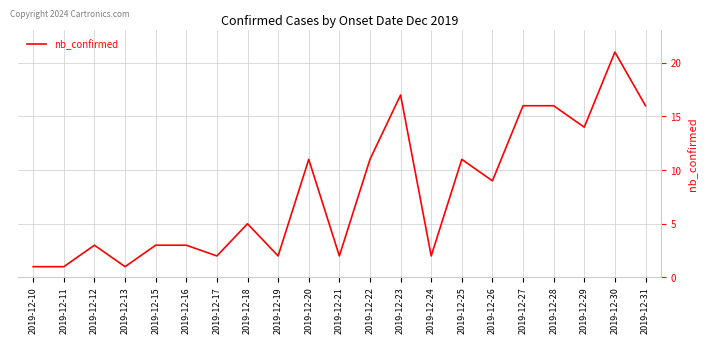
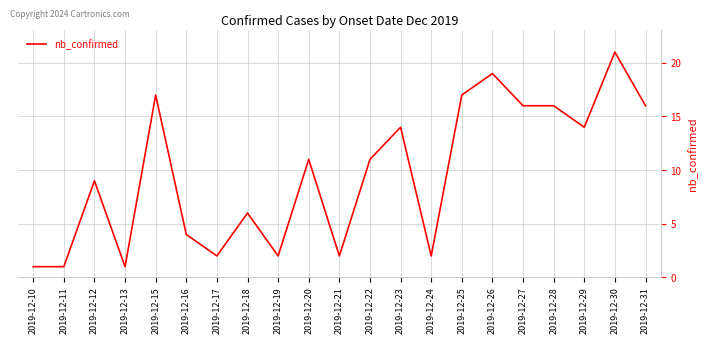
  {
    "2019-12-10": 1,
    "2019-12-11": 1,
-   "2019-12-12": 3,
+   "2019-12-12": 9,
    "2019-12-13": 1,
-   "2019-12-15": 3,
-   "2019-12-16": 3,
+   "2019-12-15": 17,
+   "2019-12-16": 4,
    "2019-12-17": 2,
-   "2019-12-18": 5,
+   "2019-12-18": 6,
    "2019-12-19": 2,
    "2019-12-20": 11,
    "2019-12-21": 2,
    "2019-12-22": 11,
-   "2019-12-23": 17,
+   "2019-12-23": 14,
    "2019-12-24": 2,
-   "2019-12-25": 11,
-   "2019-12-26": 9,
+   "2019-12-25": 17,
+   "2019-12-26": 19,
    "2019-12-27": 16,
    "2019-12-28": 16,
    "2019-12-29": 14,
    "2019-12-30": 21,
    "2019-12-31": 16
  }
